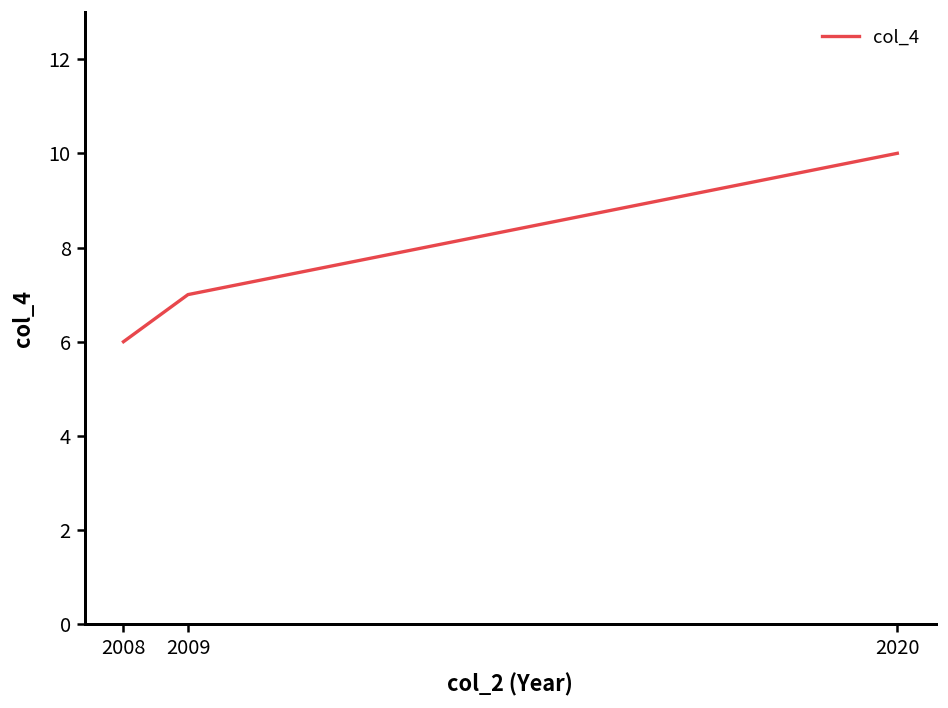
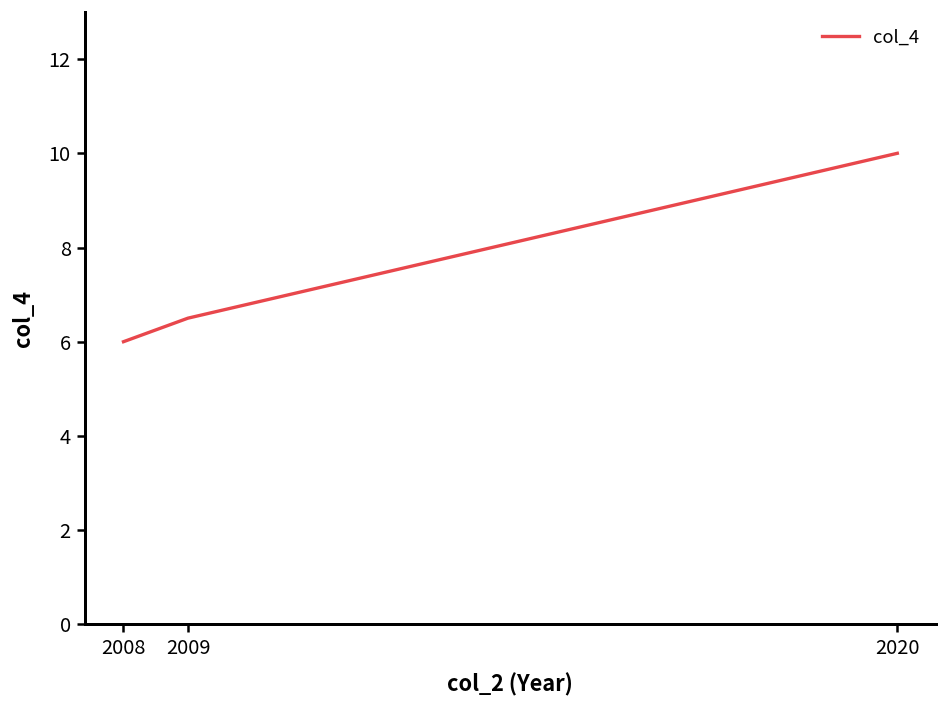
  {
    "2008": 6.0,
-   "2009": 7.0,
+   "2009": 6.5,
    "2020": 10.0
  }
